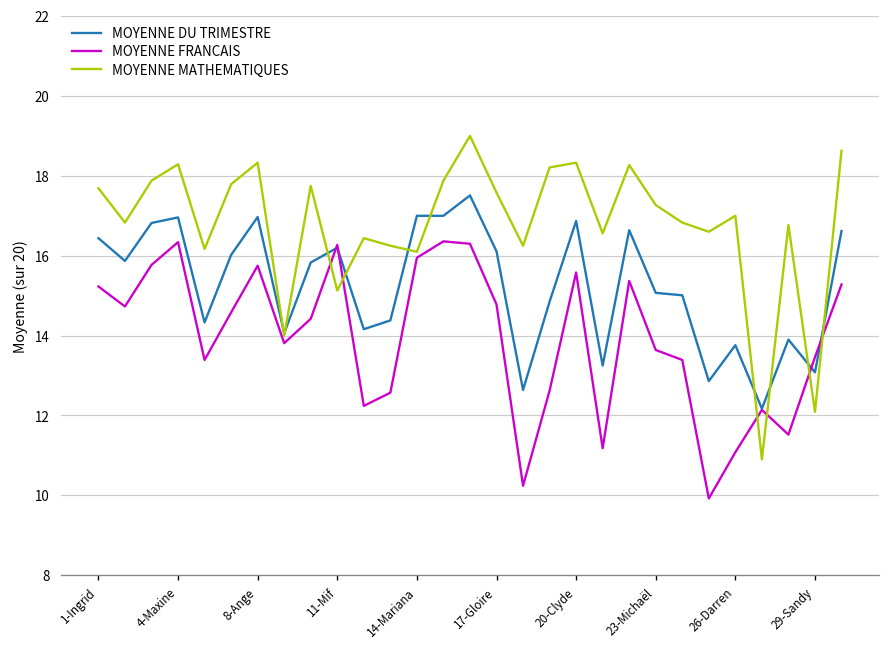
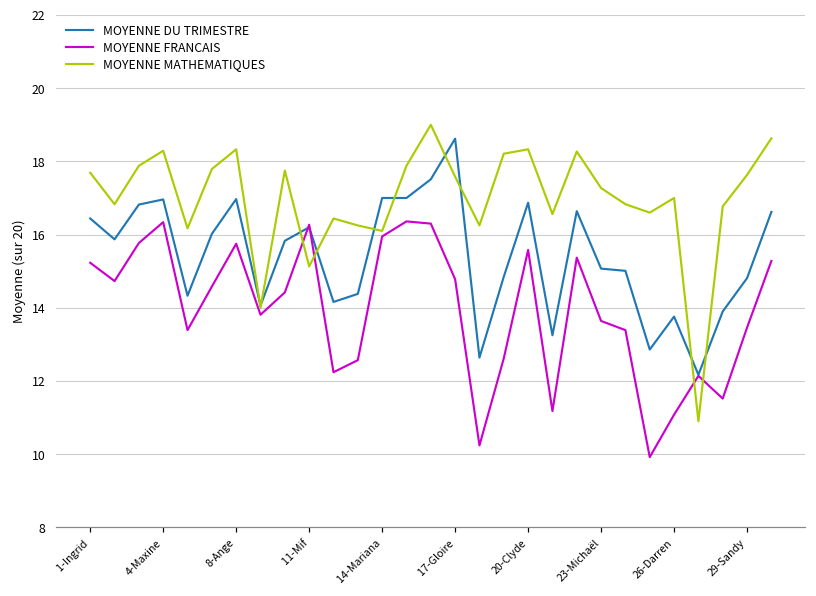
  {
    "MOYENNE DU TRIMESTRE": {
      "1-Ingrid": 16.4,
      "4-Maxine": 17.0,
      "8-Ange": 17.0,
      "14-Mariana": 17.0,
-     "17-Gloire": 16.1,
+     "17-Gloire": 18.6,
      "20-Clyde": 16.9,
      "23-Michaël": 15.1,
      "26-Darren": 13.8,
-     "29-Sandy": 13.1
+     "29-Sandy": 14.8
    },
    "MOYENNE FRANCAIS": {
      "1-Ingrid": 15.2,
      "4-Maxine": 16.3,
      "8-Ange": 15.8,
      "14-Mariana": 16.0,
      "17-Gloire": 14.8,
      "20-Clyde": 15.6,
      "23-Michaël": 13.6,
      "26-Darren": 11.1,
      "29-Sandy": 13.5
    },
    "MOYENNE MATHEMATIQUES": {
      "1-Ingrid": 17.7,
      "4-Maxine": 18.3,
      "8-Ange": 18.3,
      "11-Mif": 15.1,
      "14-Mariana": 16.1,
      "17-Gloire": 17.6,
      "20-Clyde": 18.3,
      "23-Michaël": 17.3,
      "26-Darren": 17.0,
-     "29-Sandy": 12.1
+     "29-Sandy": 17.6
    }
  }
